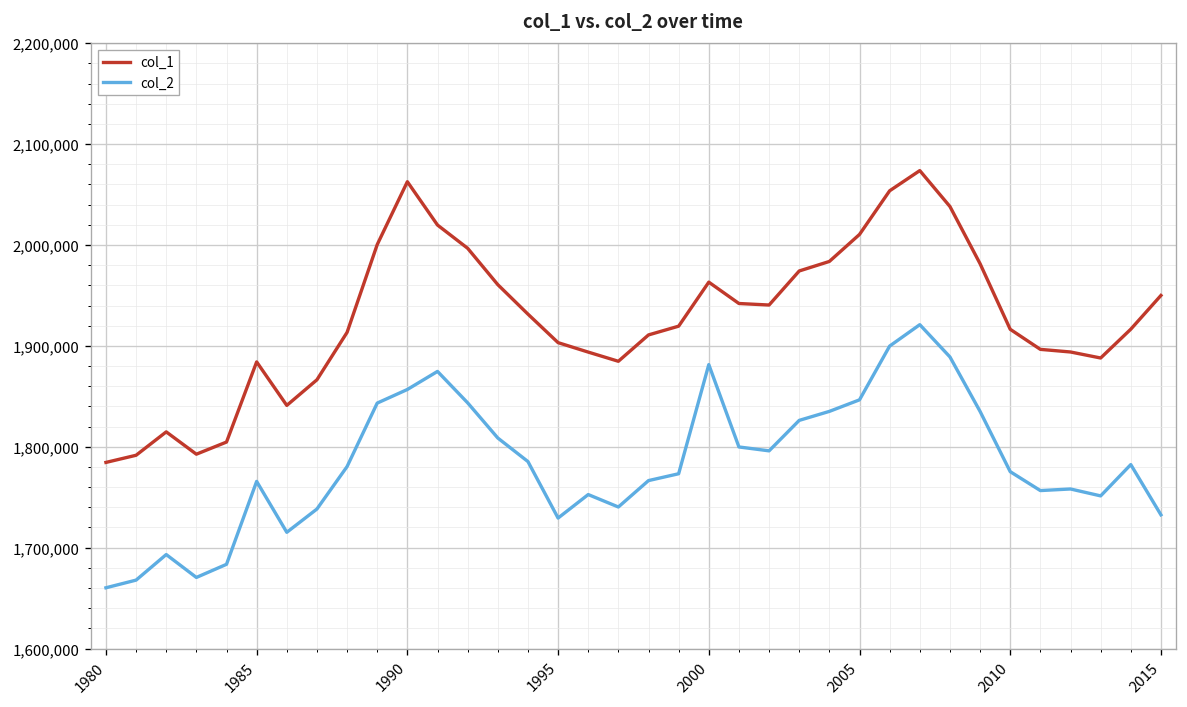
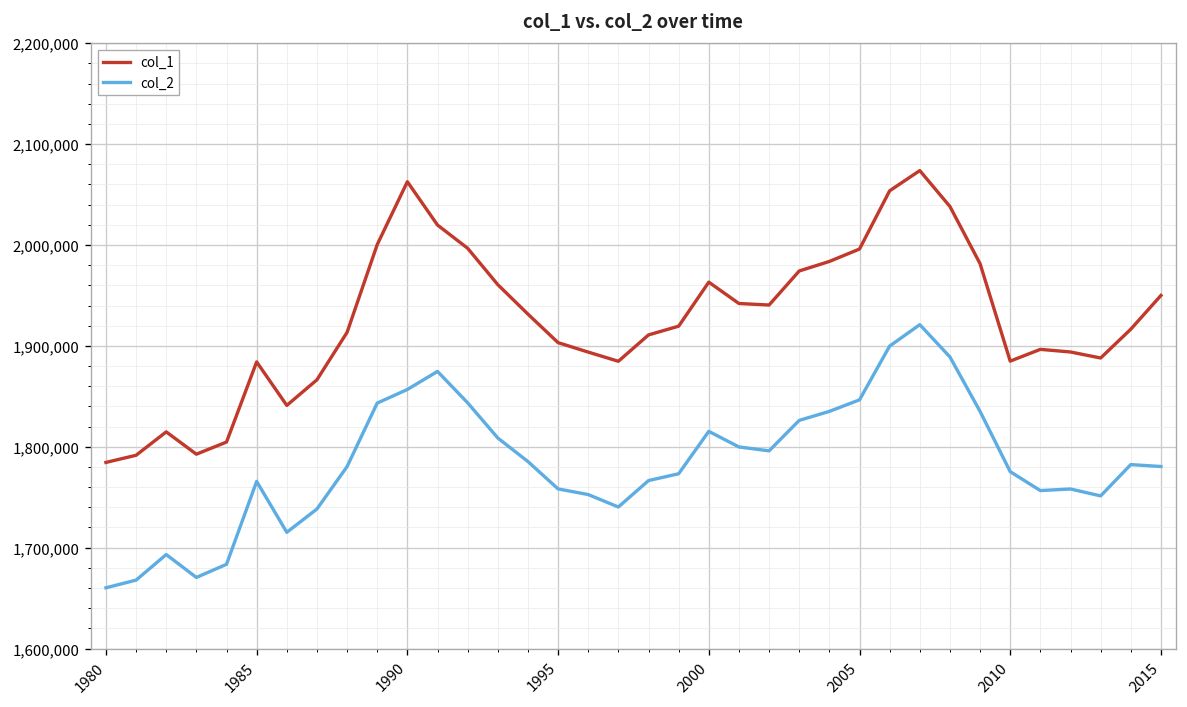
  {
    "col_1": {
      "1980": "1,780,000",
      "1985": "1,880,000",
      "1990": "2,060,000",
      "1995": "1,900,000",
      "2000": "1,960,000",
-     "2005": "2,010,000",
-     "2010": "1,920,000",
+     "2005": "2,000,000",
+     "2010": "1,880,000",
      "2015": "1,950,000"
    },
    "col_2": {
      "1980": "1,660,000",
      "1985": "1,770,000",
      "1990": "1,860,000",
-     "1995": "1,730,000",
-     "2000": "1,880,000",
+     "1995": "1,760,000",
+     "2000": "1,820,000",
      "2005": "1,850,000",
      "2010": "1,780,000",
-     "2015": "1,730,000"
+     "2015": "1,780,000"
    }
  }
